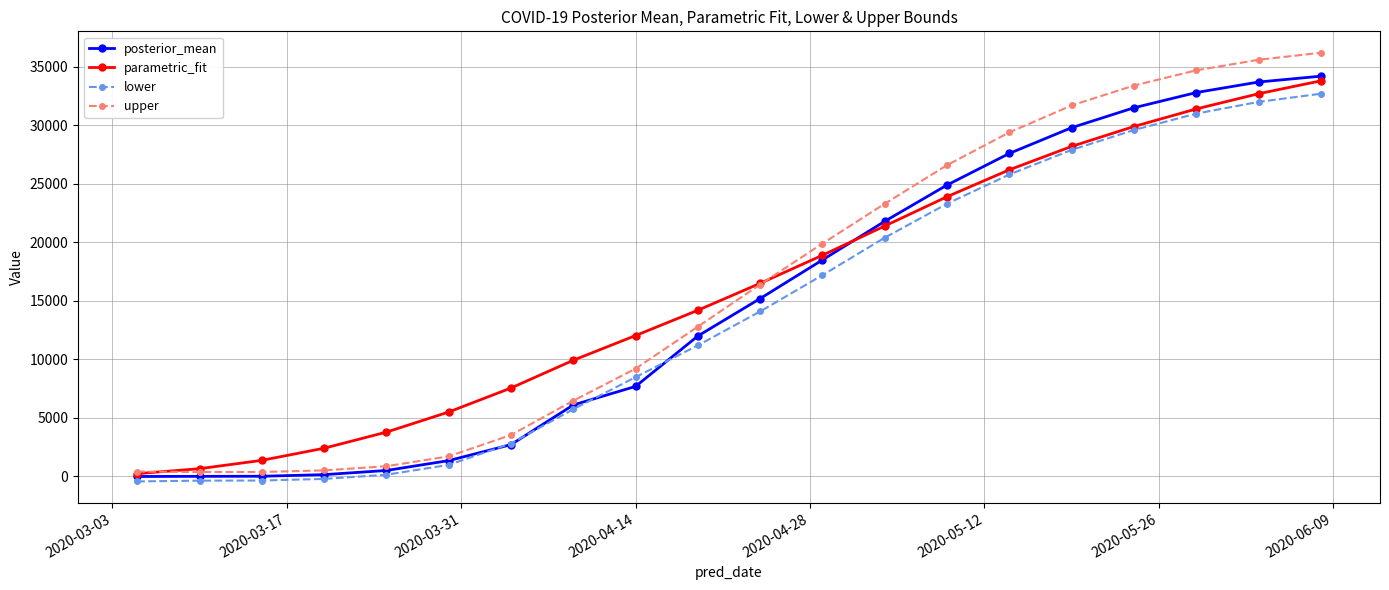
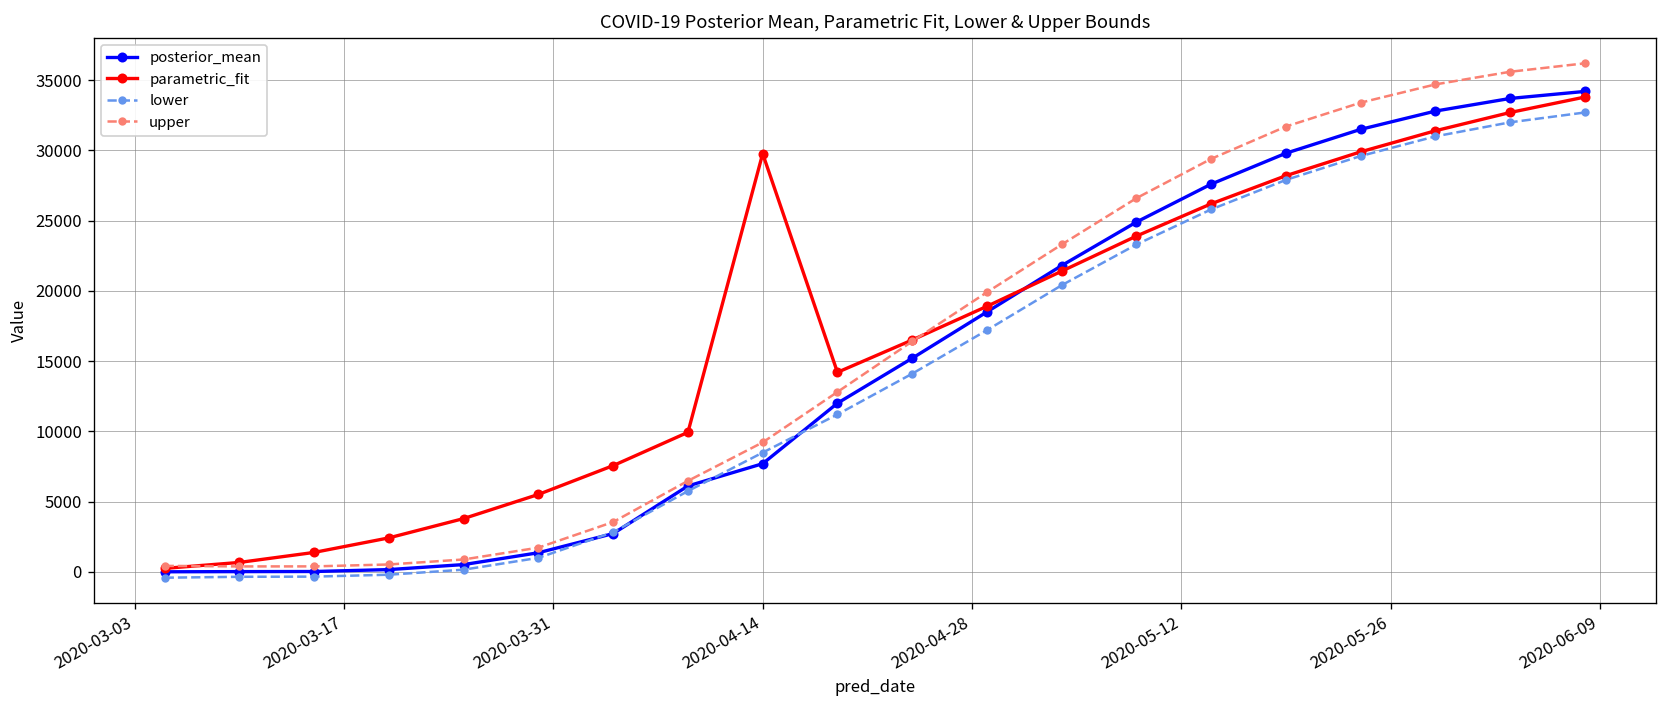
  {
    "posterior_mean": {
      "2020-04-14": 7700
    },
    "parametric_fit": {
-     "2020-04-14": 12000
+     "2020-04-14": 29800
    },
    "lower": {
      "2020-04-14": 8500
    },
    "upper": {
      "2020-04-14": 9200
    }
  }
